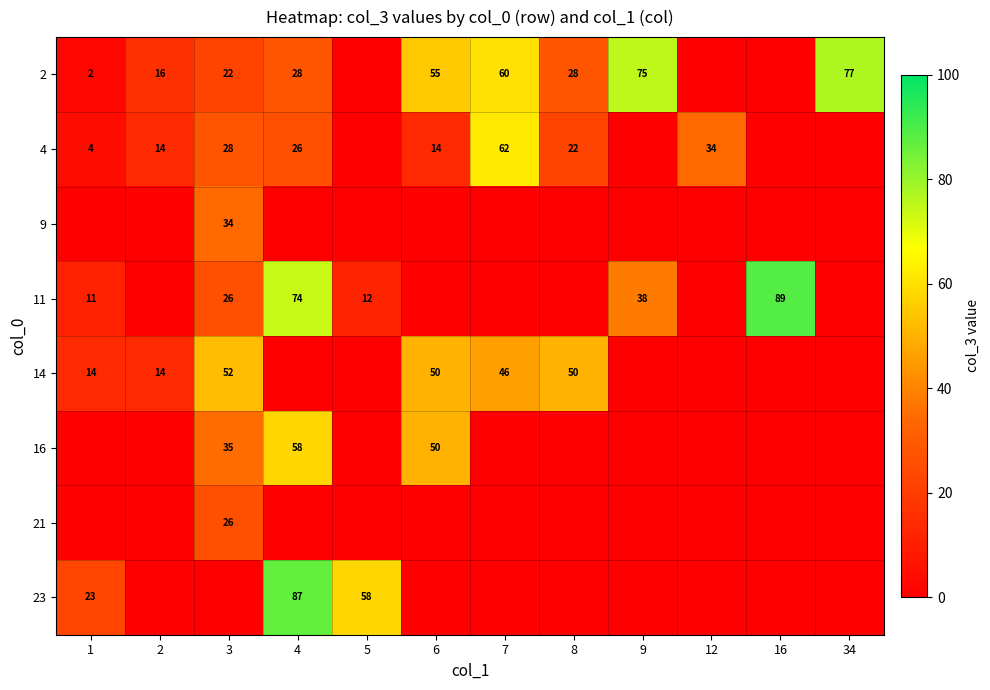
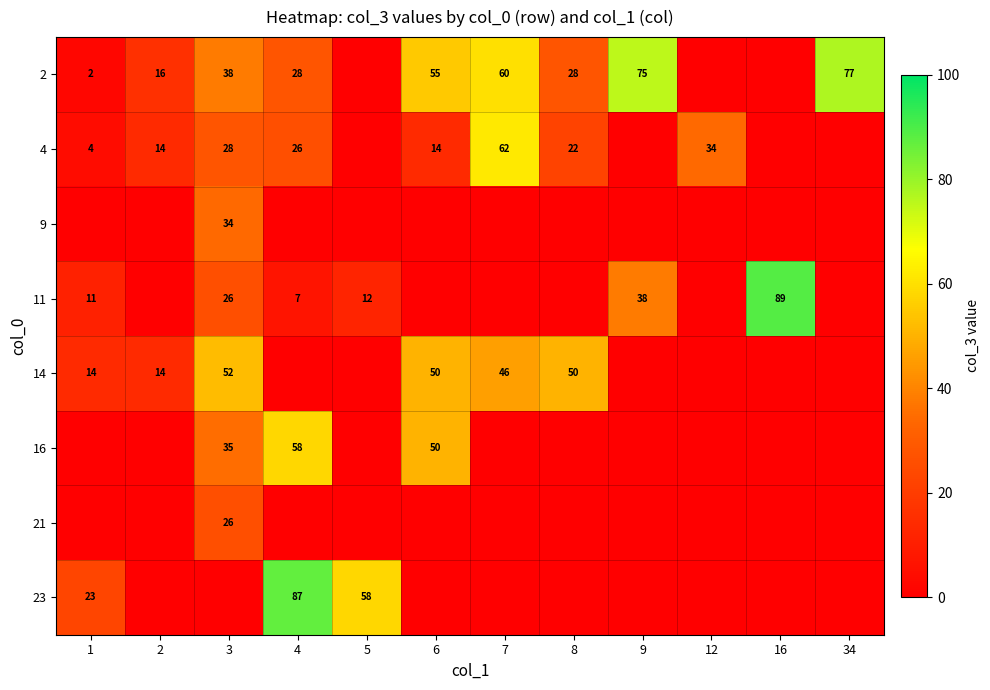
  {
    "2": {
      "1": 2,
      "2": 16,
-     "3": 22,
+     "3": 38,
      "4": 28,
      "6": 55,
      "7": 60,
      "8": 28,
      "9": 75,
      "34": 77
    },
    "4": {
      "1": 4,
      "2": 14,
      "3": 28,
      "4": 26,
      "6": 14,
      "7": 62,
      "8": 22,
      "12": 34
    },
    "9": {
      "3": 34
    },
    "11": {
      "1": 11,
      "3": 26,
-     "4": 74,
+     "4": 7,
      "5": 12,
      "9": 38,
      "16": 89
    },
    "14": {
      "1": 14,
      "2": 14,
      "3": 52,
      "6": 50,
      "7": 46,
      "8": 50
    },
    "16": {
      "3": 35,
      "4": 58,
      "6": 50
    },
    "21": {
      "3": 26
    },
    "23": {
      "1": 23,
      "4": 87,
      "5": 58
    }
  }
